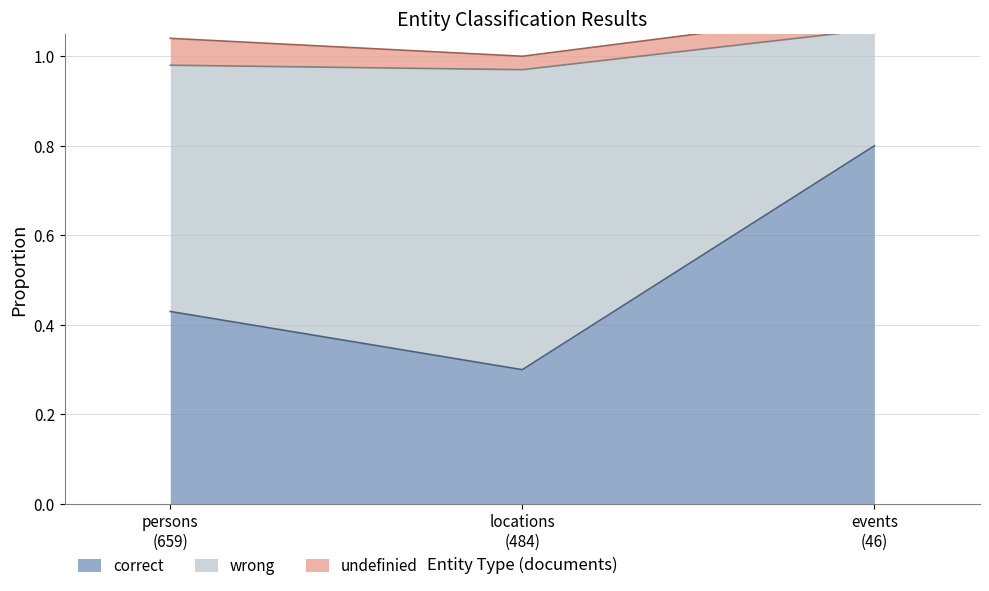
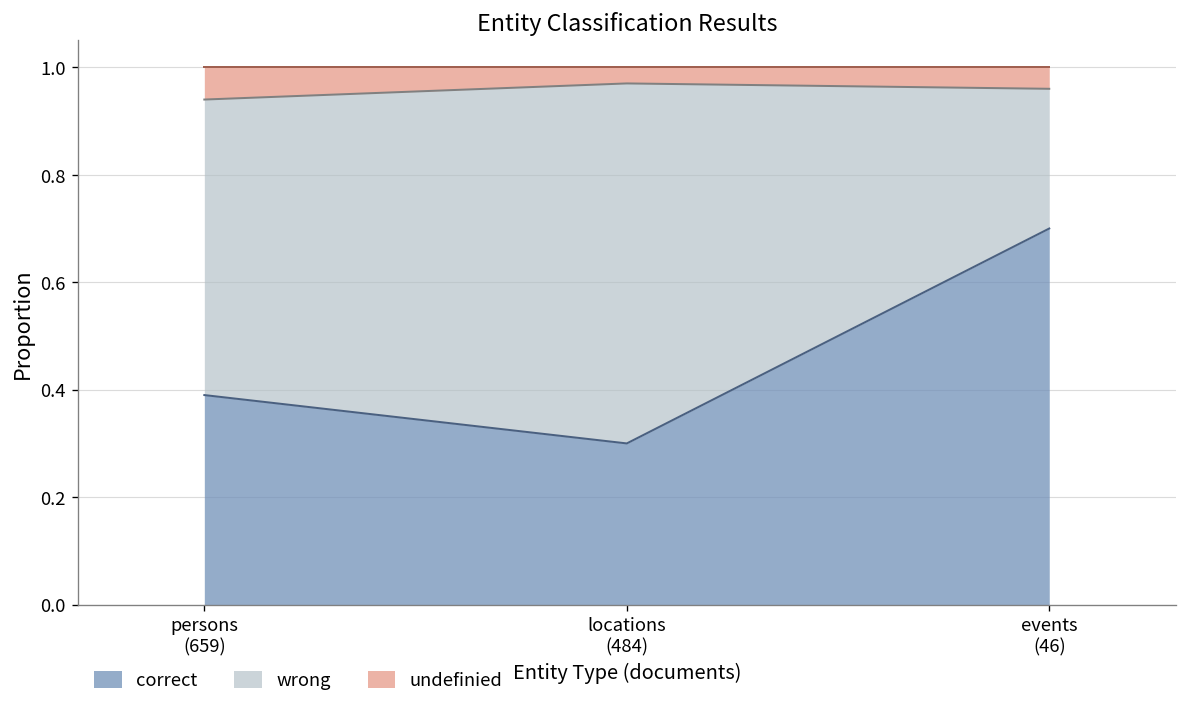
  {
    "correct": {
-     "persons (659)": 0.43,
+     "persons (659)": 0.39,
      "locations (484)": 0.30,
-     "events (46)": 0.8
+     "events (46)": 0.7
    },
    "wrong": {
      "persons (659)": 0.55,
      "locations (484)": 0.67
    },
    "undefinied": {
      "persons (659)": 0.06,
      "locations (484)": 0.03
    }
  }
